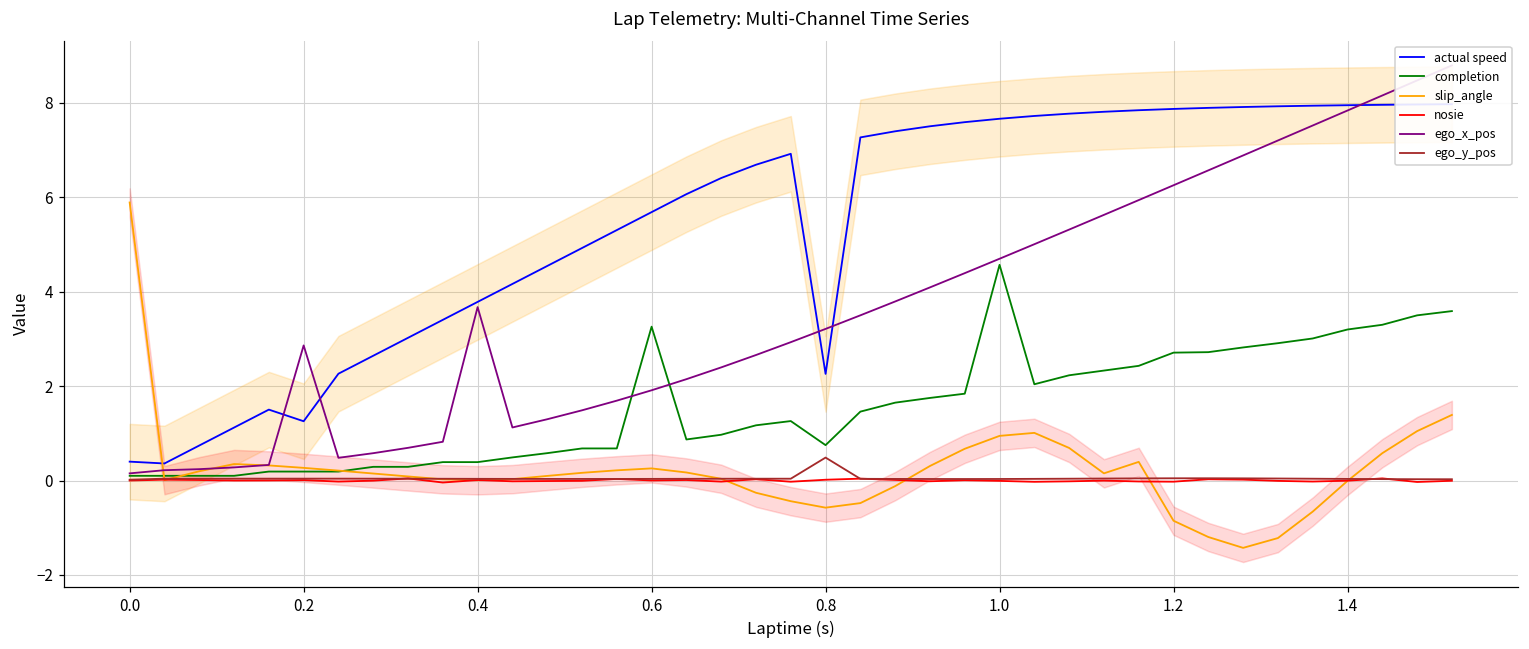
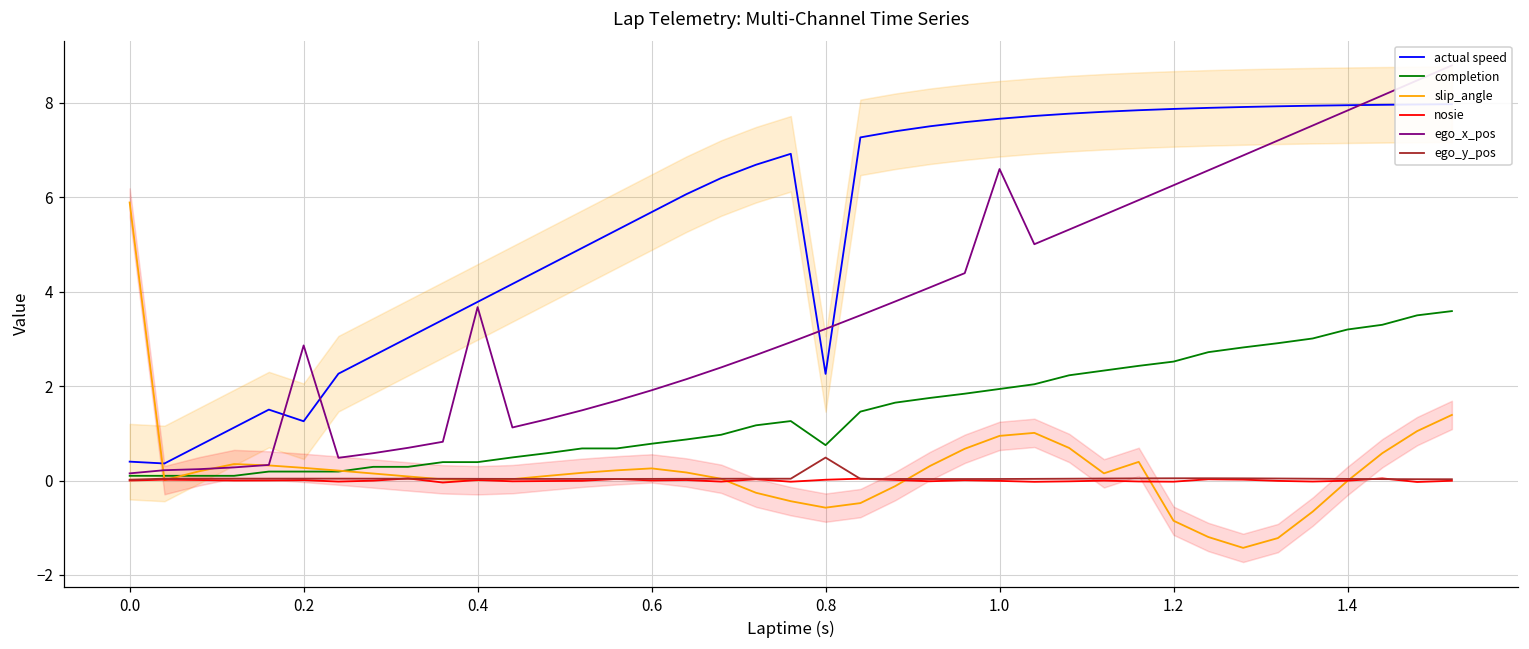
  {
    "actual speed": {
      "0.0": 0.4,
      "0.2": 1.3,
      "0.4": 3.8,
      "0.6": 5.7,
      "0.8": 2.3,
      "1.0": 7.7,
      "1.2": 7.9,
      "1.4": 8.0
    },
    "completion": {
      "0.2": 0.2,
      "0.4": 0.4,
-     "0.6": 3.3,
+     "0.6": 0.8,
      "0.8": 0.8,
-     "1.0": 4.6,
-     "1.2": 2.7,
+     "1.0": 1.9,
+     "1.2": 2.5,
      "1.4": 3.2
    },
    "ego_x_pos": {
      "0.2": 2.9,
      "0.4": 3.7,
      "0.6": 1.9,
      "0.8": 3.2,
-     "1.0": 4.7,
+     "1.0": 6.6,
      "1.2": 6.3,
      "1.4": 7.8
    },
    "ego_y_pos": {
      "0.8": 0.5,
      "1.2": 0.0
    }
  }
